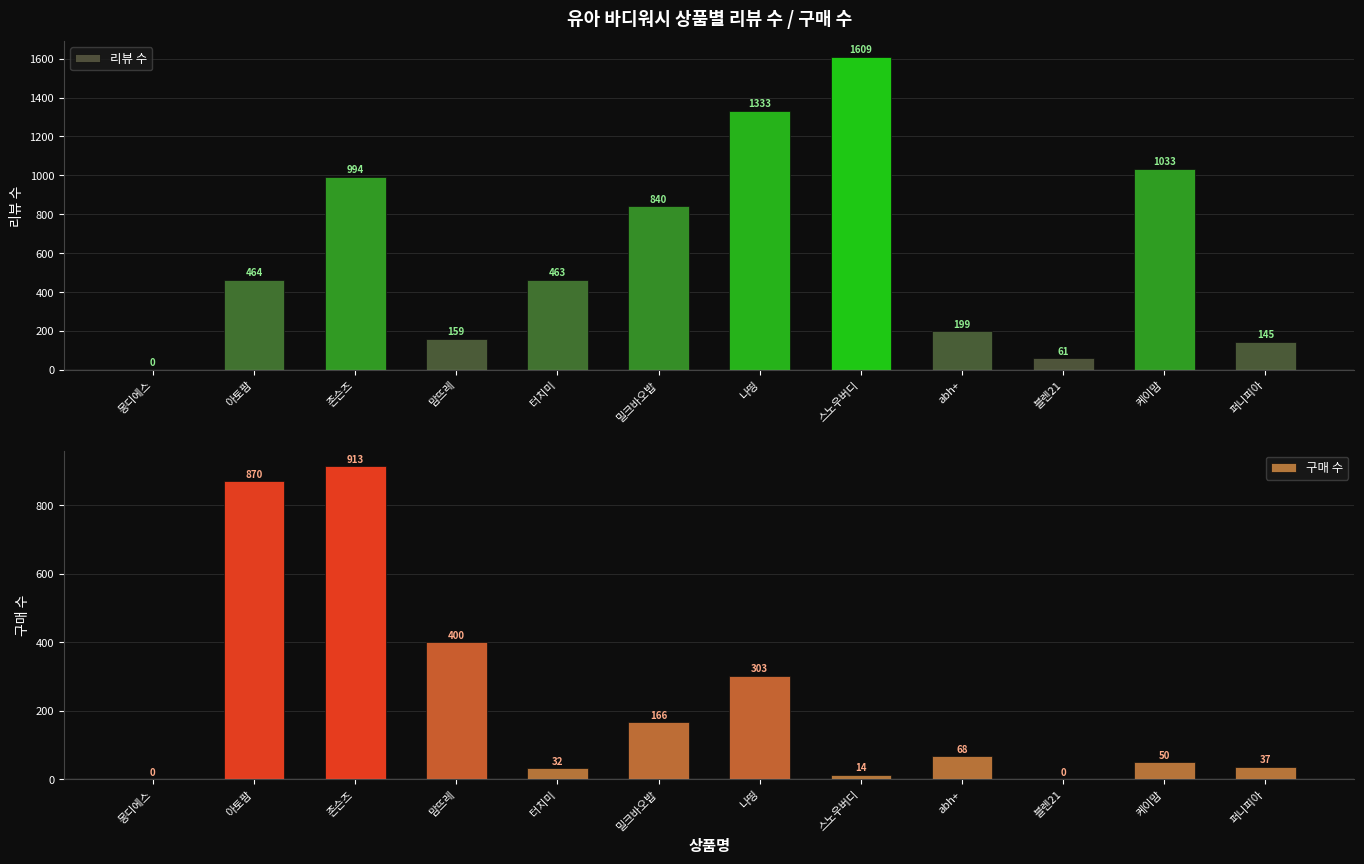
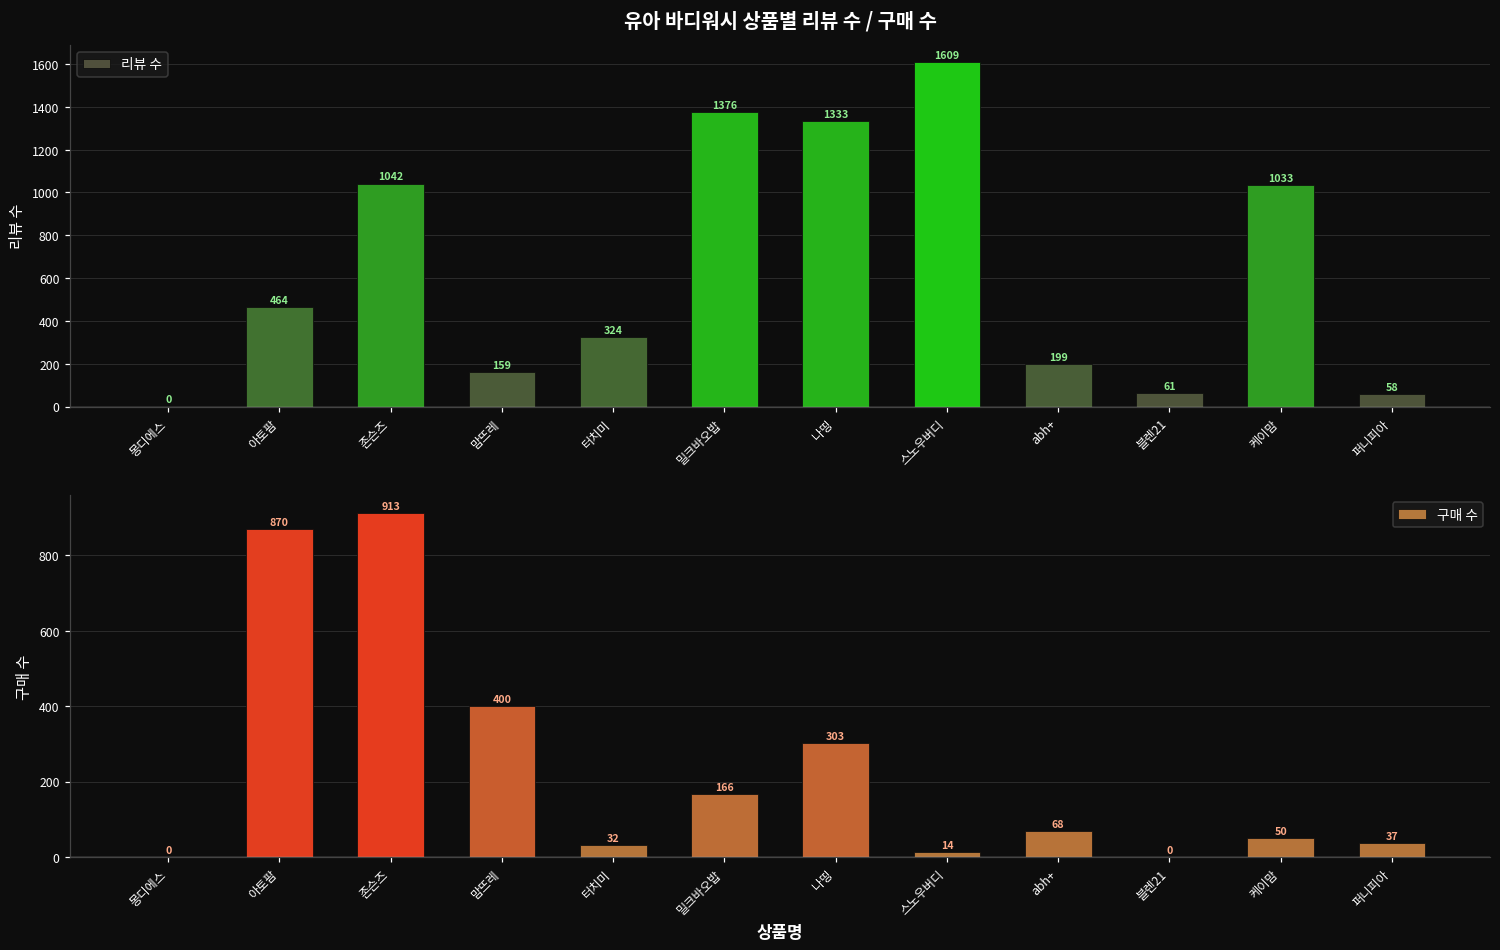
  {
    "유아 바디워시 상품별 리뷰 수 / 구매 수": {
      "몽디에스": 0,
      "아토팜": 464,
-     "존슨즈": 994,
+     "존슨즈": 1042,
      "맘뜨레": 159,
-     "터치미": 463,
-     "밀크바오밥": 840,
+     "터치미": 324,
+     "밀크바오밥": 1376,
      "나띵": 1333,
      "스노우버디": 1609,
      "abh+": 199,
      "블렌21": 61,
      "케이맘": 1033,
-     "퍼니피아": 145
+     "퍼니피아": 58
    }
  }
